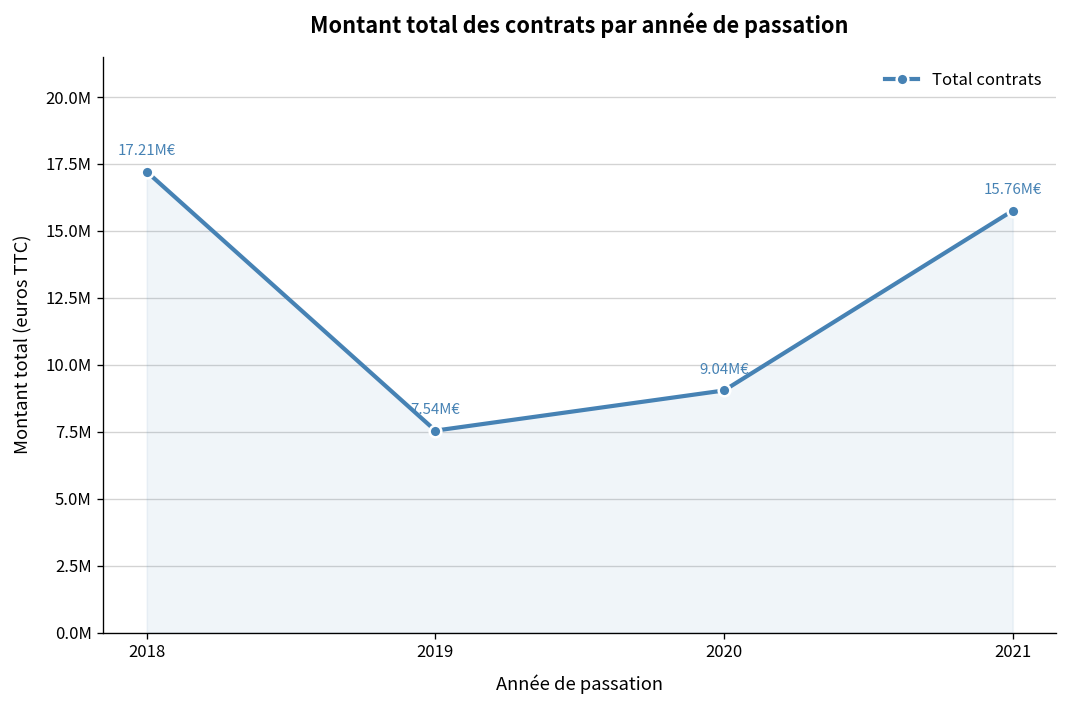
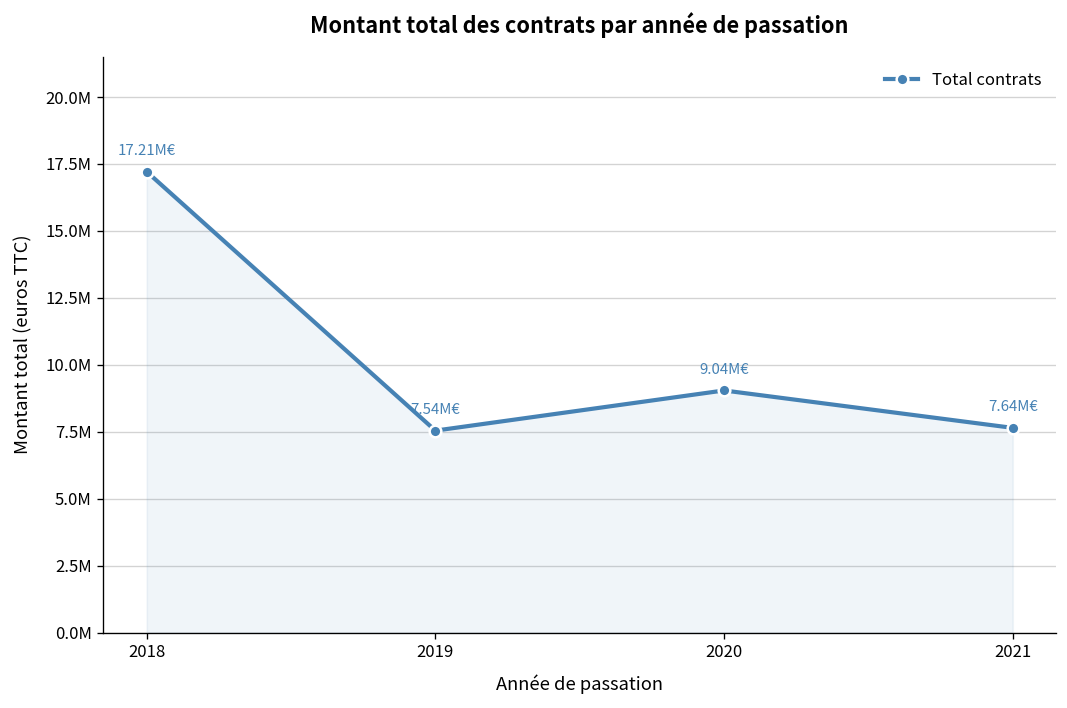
  {
    "2018": "17.21M€",
    "2019": "7.54M€",
    "2020": "9.04M€",
-   "2021": "15.76M€"
+   "2021": "7.64M€"
  }
